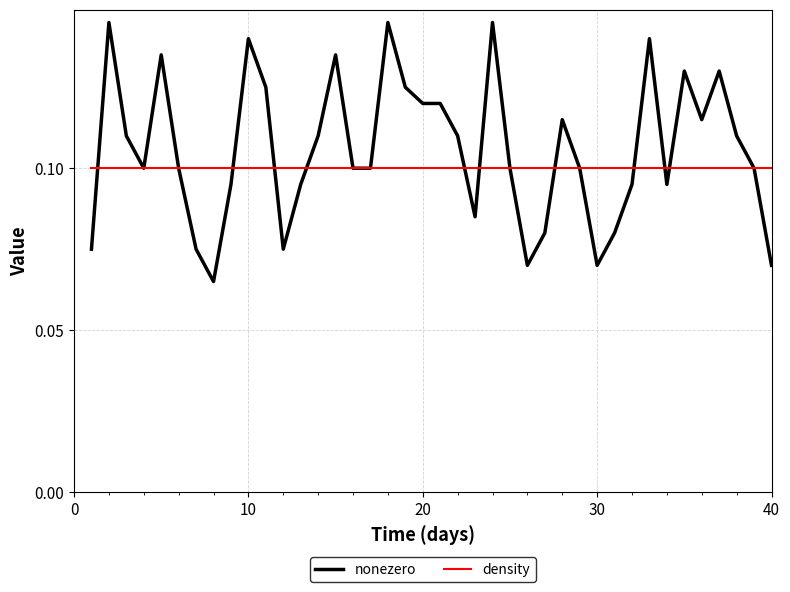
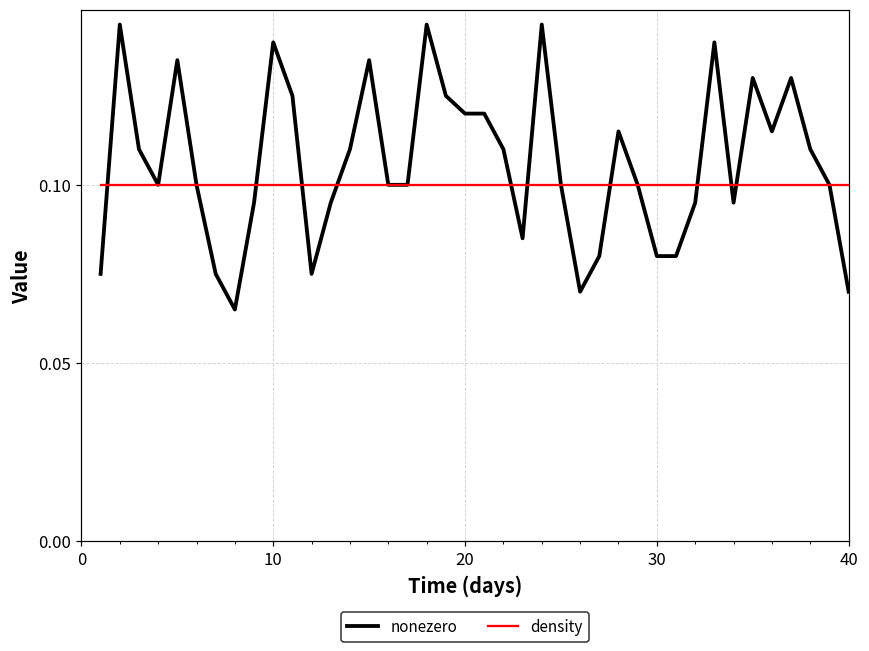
  {
    "nonezero": {
      "10": 0.14,
      "20": 0.12,
-     "30": 0.07,
+     "30": 0.08,
      "40": 0.07
    },
    "density": {
      "10": 0.10,
      "20": 0.10,
      "30": 0.10,
      "40": 0.10
    }
  }
